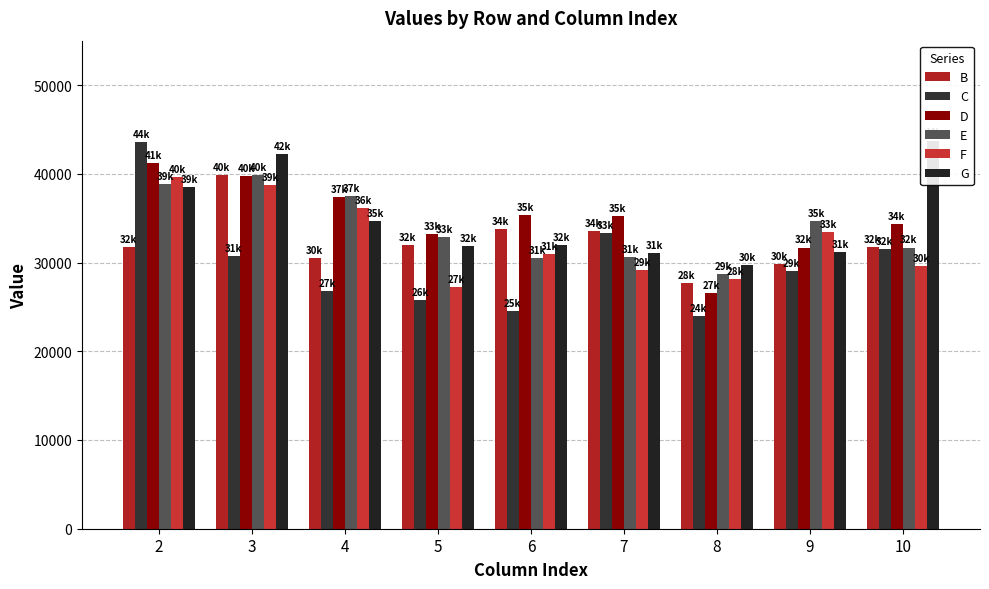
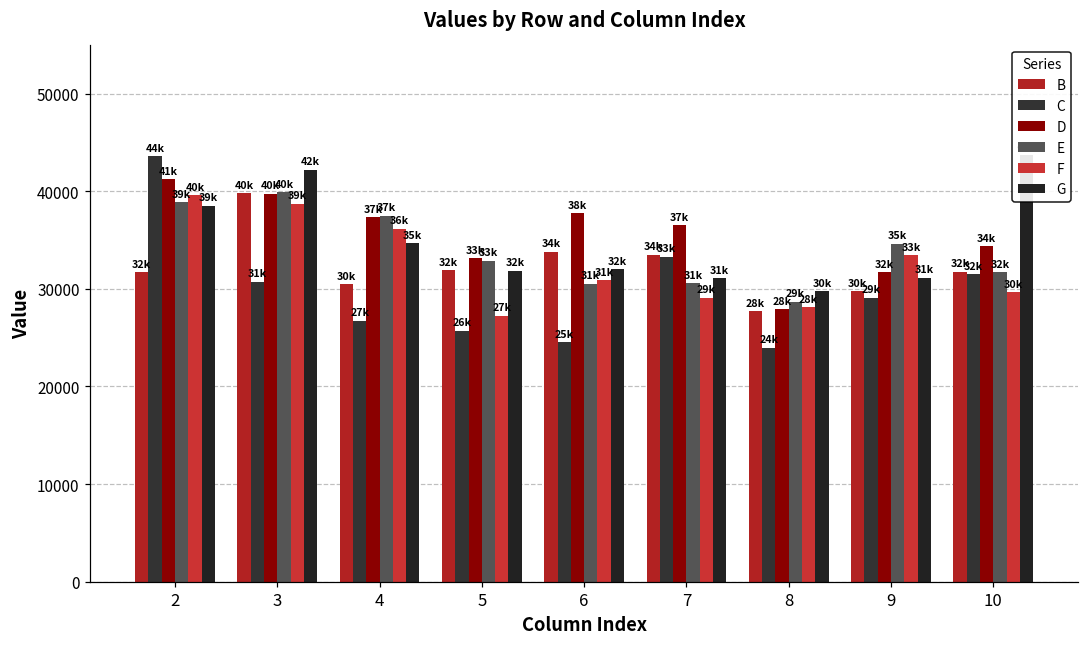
  {
    "D": {
      "2": "41k",
-     "6": "35k",
-     "7": "35k",
-     "8": "27k",
+     "6": "38k",
+     "7": "37k",
+     "8": "28k",
      "9": "32k",
      "10": "34k"
    }
  }
